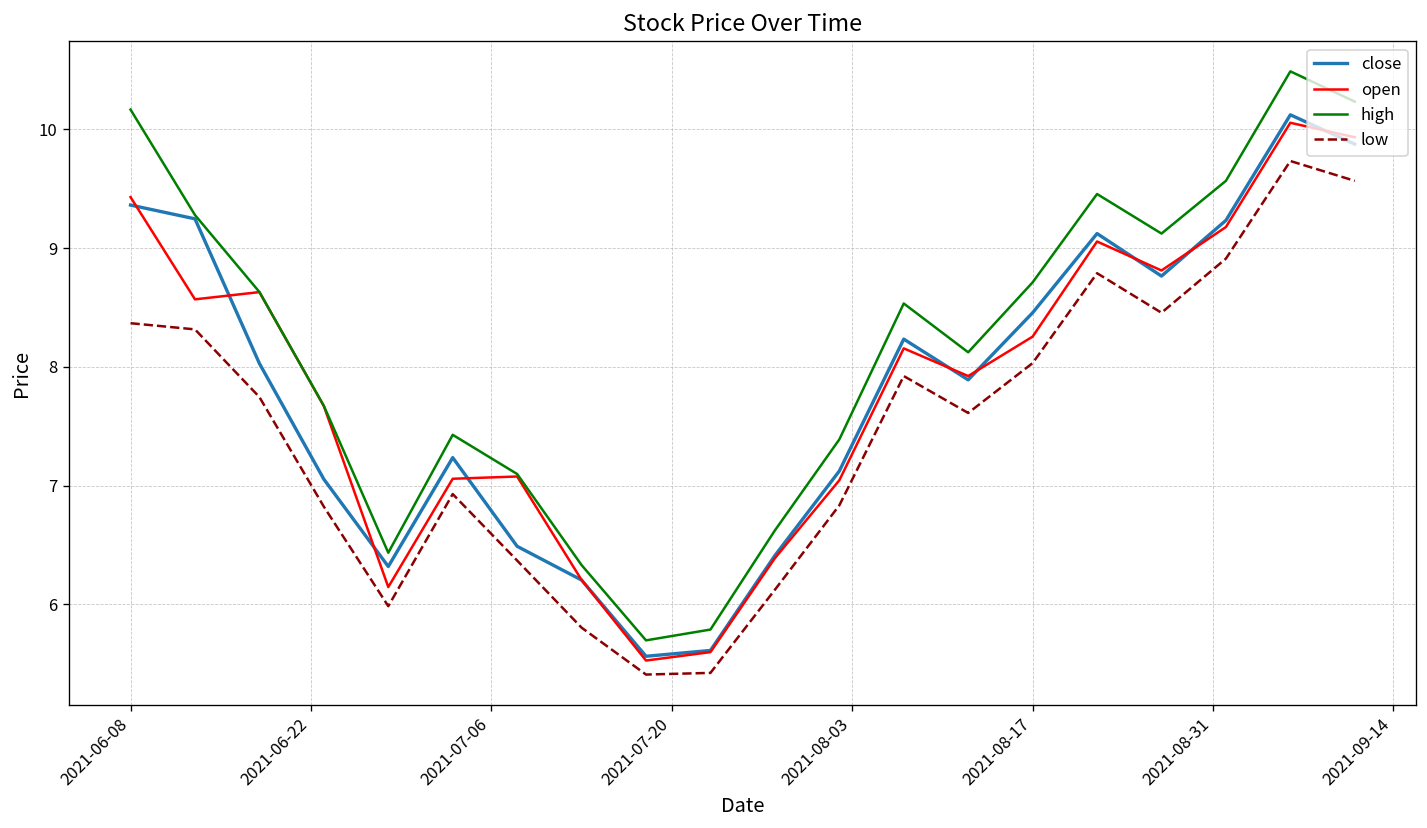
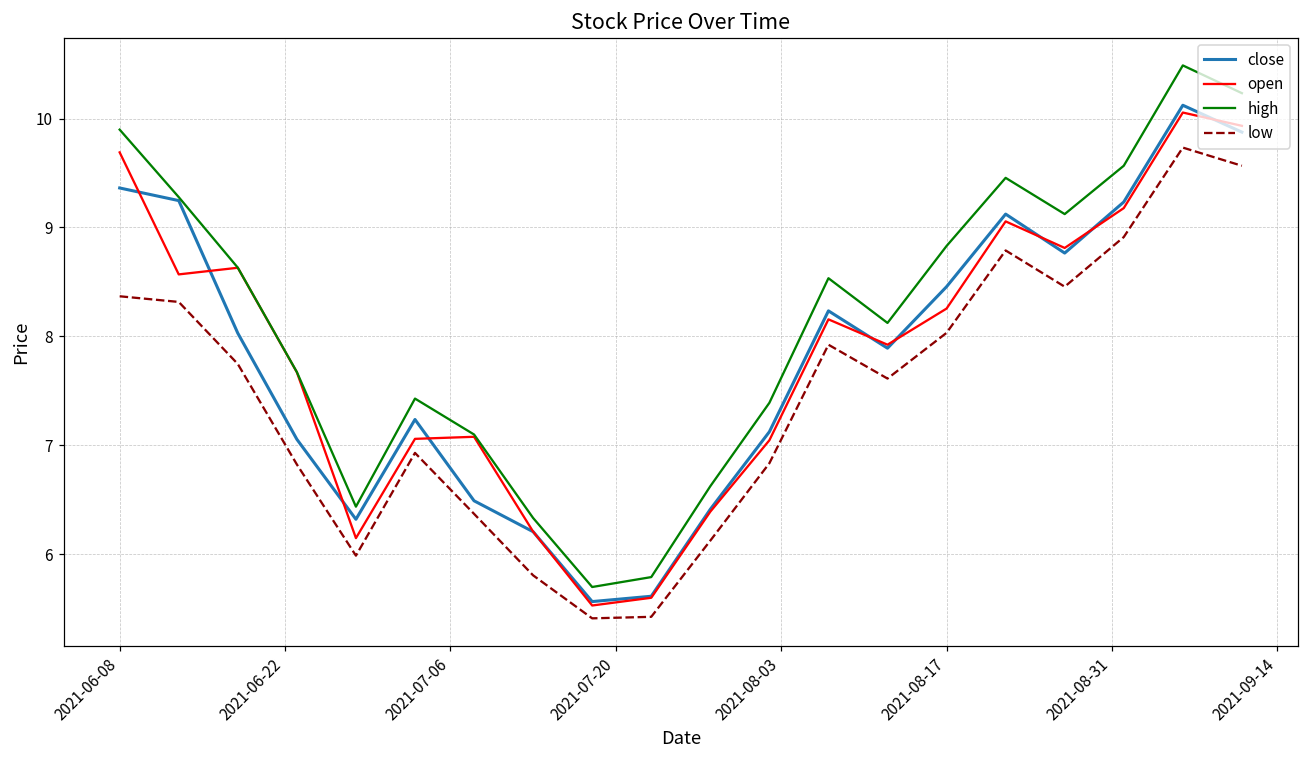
  {
    "close": {
      "2021-06-08": 9.4,
      "2021-08-17": 8.5
    },
    "open": {
-     "2021-06-08": 9.4,
+     "2021-06-08": 9.7,
      "2021-08-17": 8.3
    },
    "high": {
-     "2021-06-08": 10.2,
-     "2021-08-17": 8.7
+     "2021-06-08": 9.9,
+     "2021-08-17": 8.8
    },
    "low": {
      "2021-06-08": 8.4,
      "2021-08-17": 8.0
    }
  }
